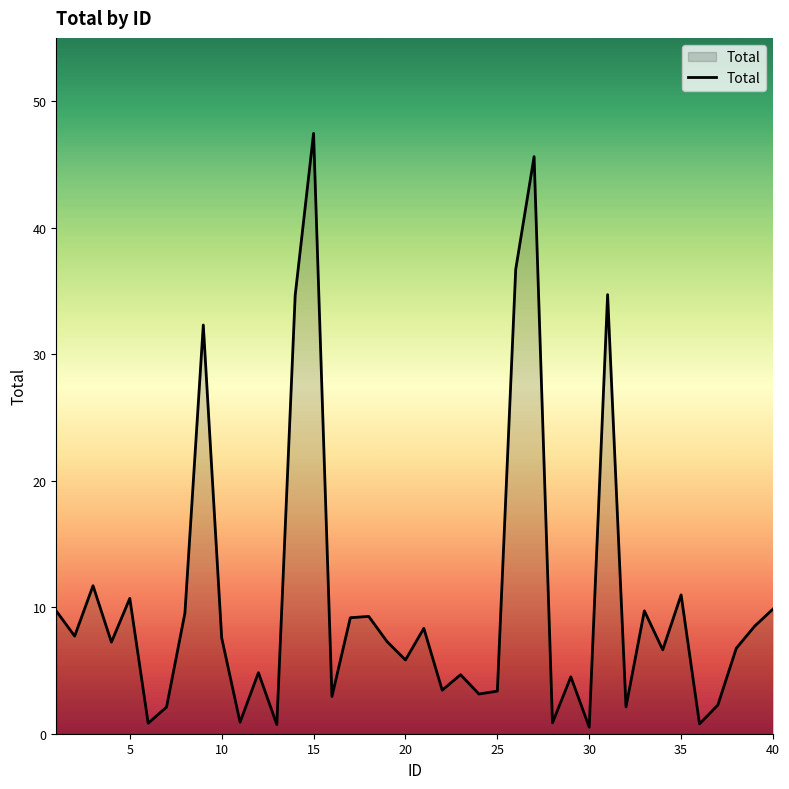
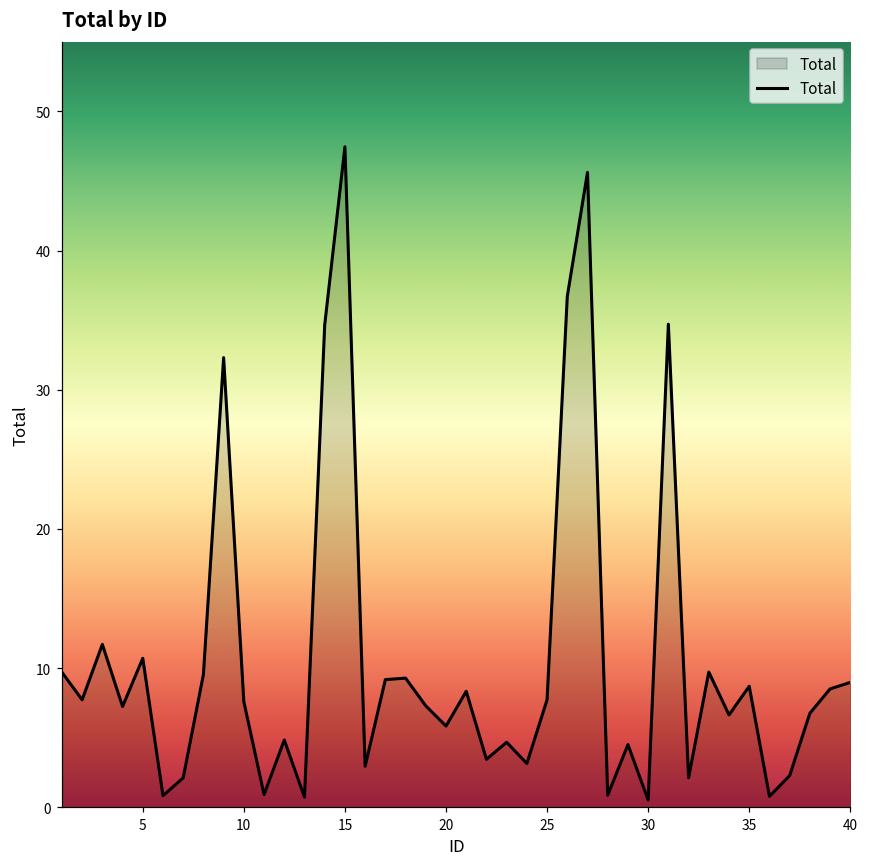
  {
    "5": 10.7,
    "10": 7.6,
    "15": 47.5,
    "20": 5.8,
-   "25": 3.4,
+   "25": 7.7,
    "30": 0.5,
-   "35": 11.0,
-   "40": 9.9
+   "35": 8.7,
+   "40": 9.0
  }
